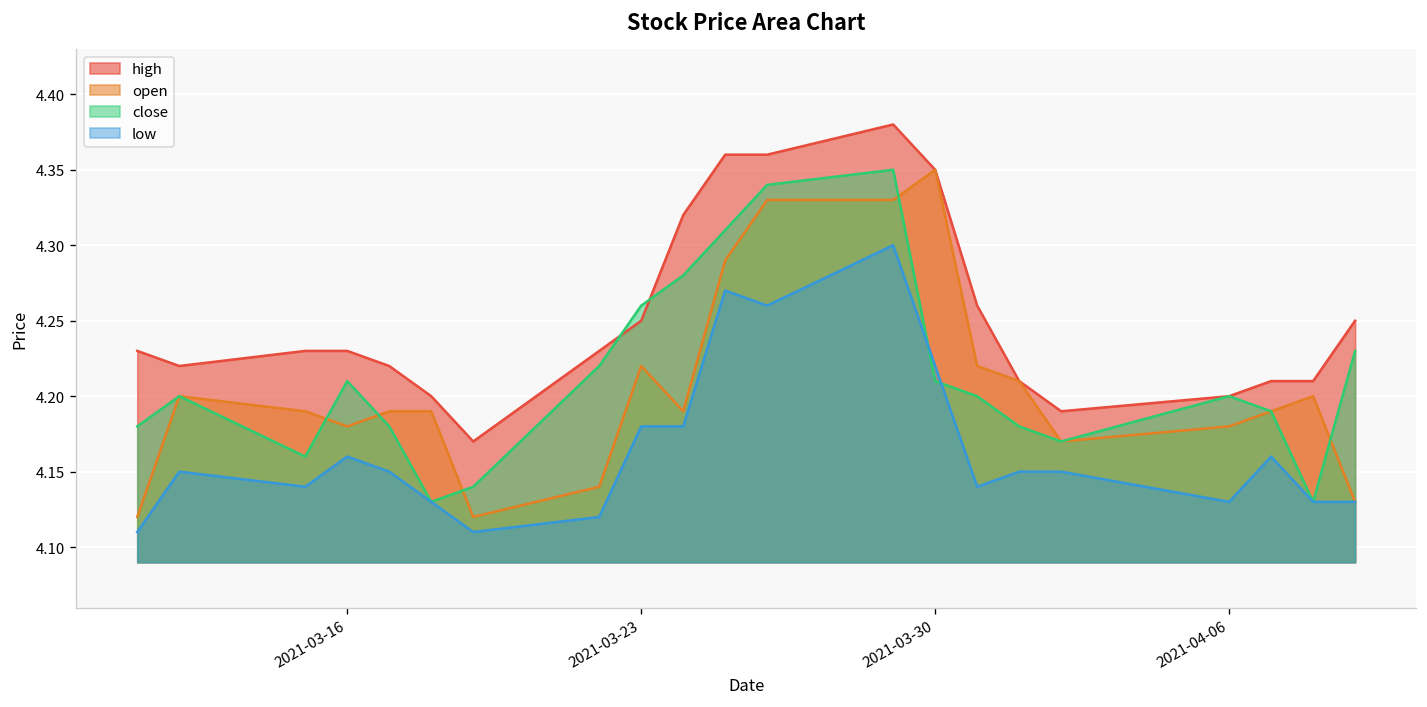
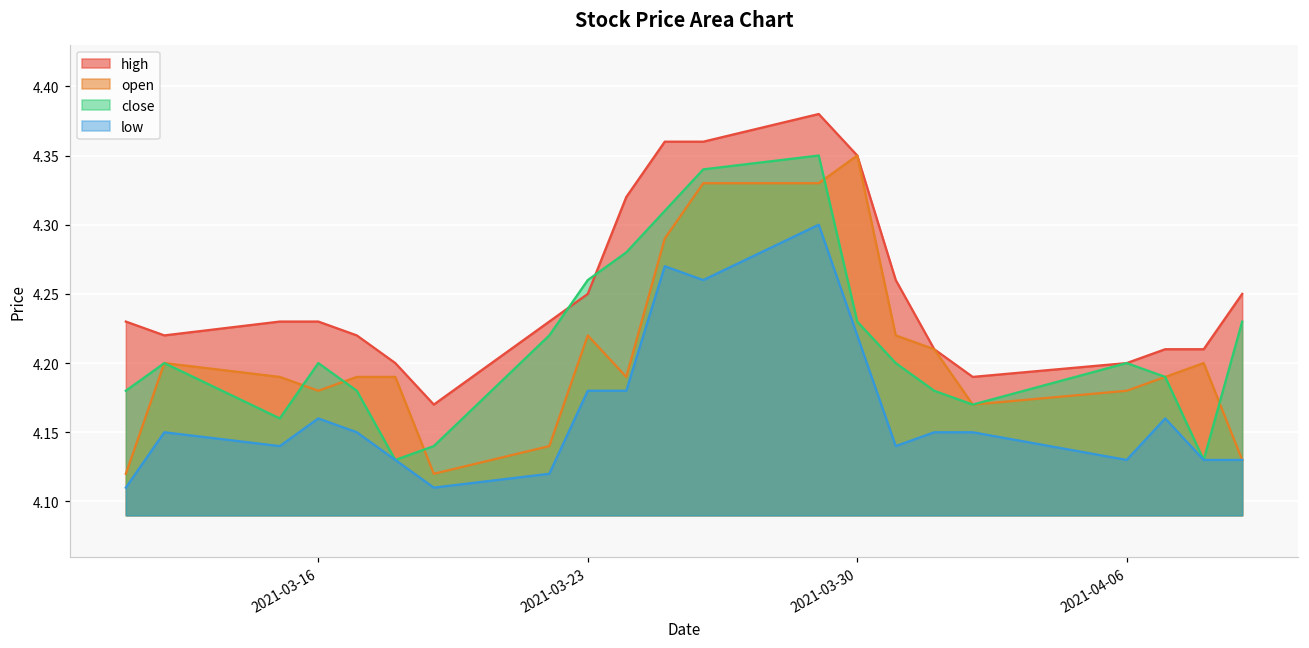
  {
    "close": {
-     "2021-03-16": 4.21,
+     "2021-03-16": 4.20,
      "2021-03-23": 4.26,
-     "2021-03-30": 4.21
+     "2021-03-30": 4.23
    },
    "low": {
      "2021-03-16": 4.16,
      "2021-03-23": 4.18,
      "2021-03-30": 4.22,
      "2021-04-06": 4.13
    }
  }
